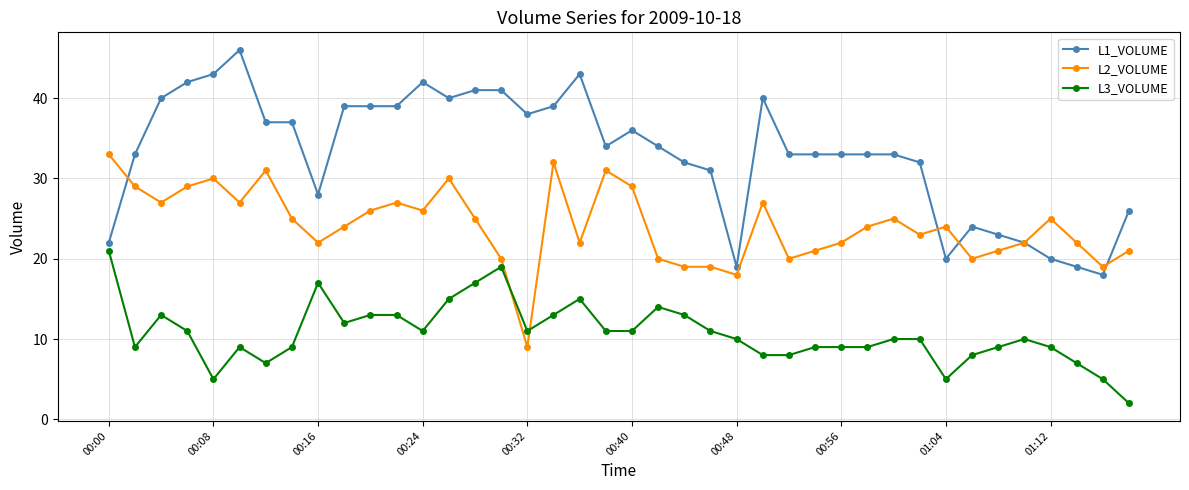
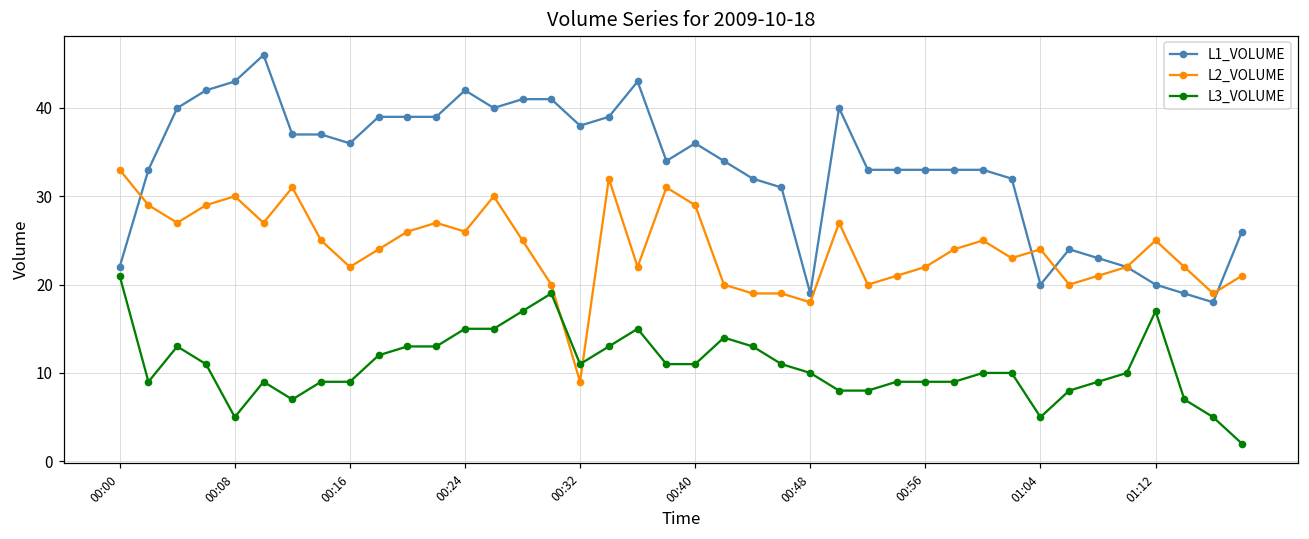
  {
    "L1_VOLUME": {
      "00:00": 22,
      "00:08": 43,
-     "00:16": 28,
+     "00:16": 36,
      "00:24": 42,
      "00:32": 38,
      "00:40": 36,
      "00:48": 19,
      "00:56": 33,
      "01:04": 20,
      "01:12": 20
    },
    "L2_VOLUME": {
      "00:00": 33,
      "00:08": 30,
      "00:16": 22,
      "00:24": 26,
      "00:32": 9,
      "00:40": 29,
      "00:48": 18,
      "00:56": 22,
      "01:04": 24,
      "01:12": 25
    },
    "L3_VOLUME": {
      "00:00": 21,
      "00:08": 5,
-     "00:16": 17,
-     "00:24": 11,
+     "00:16": 9,
+     "00:24": 15,
      "00:32": 11,
      "00:40": 11,
      "00:48": 10,
      "00:56": 9,
      "01:04": 5,
-     "01:12": 9
+     "01:12": 17
    }
  }
